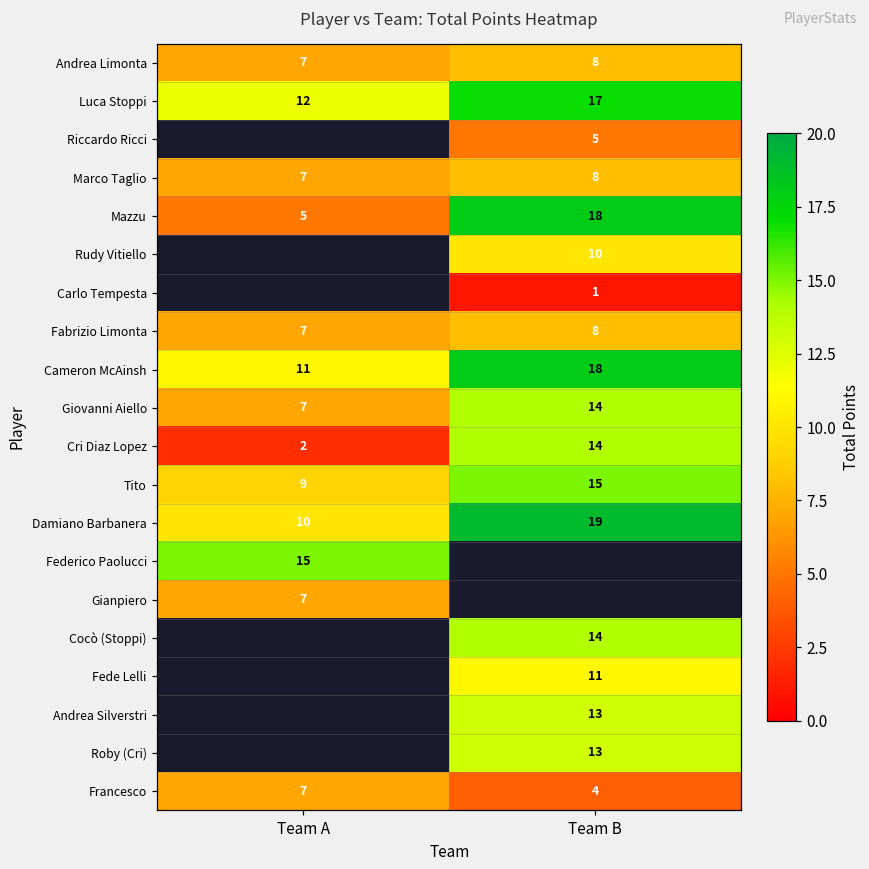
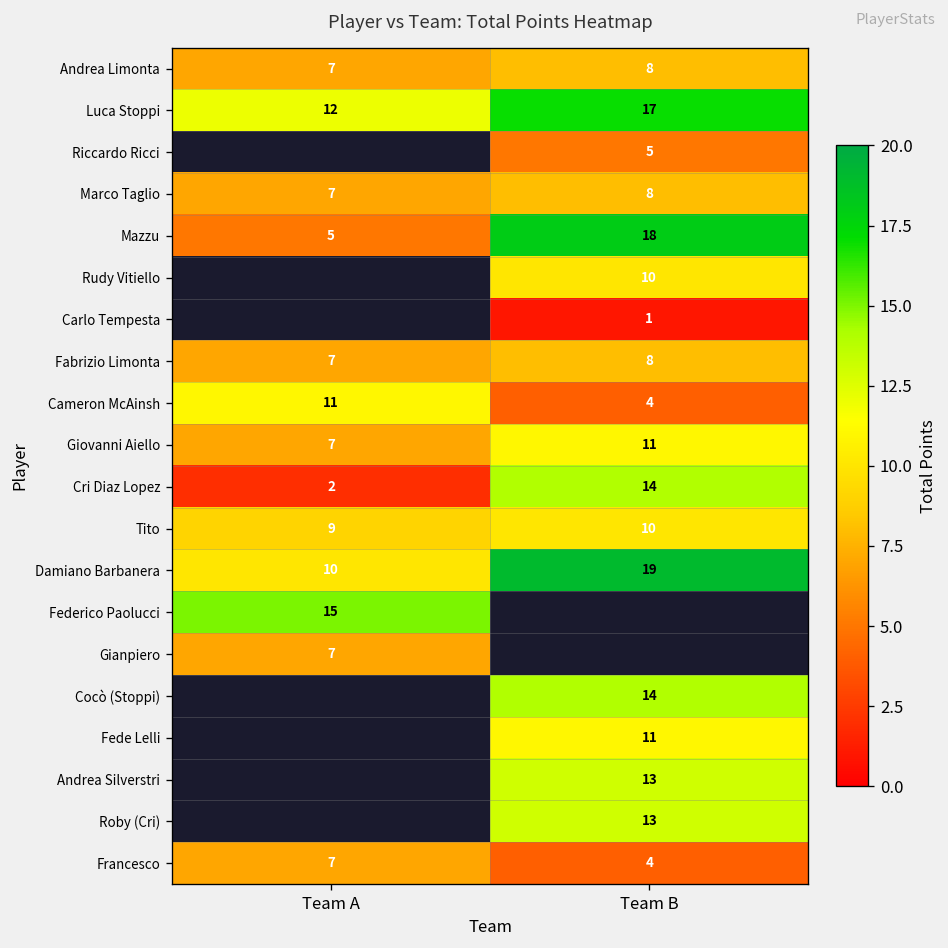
  {
    "Andrea Limonta": {
      "Team A": 7,
      "Team B": 8
    },
    "Luca Stoppi": {
      "Team A": 12,
      "Team B": 17
    },
    "Riccardo Ricci": {
      "Team B": 5
    },
    "Marco Taglio": {
      "Team A": 7,
      "Team B": 8
    },
    "Mazzu": {
      "Team A": 5,
      "Team B": 18
    },
    "Rudy Vitiello": {
      "Team B": 10
    },
    "Carlo Tempesta": {
      "Team B": 1
    },
    "Fabrizio Limonta": {
      "Team A": 7,
      "Team B": 8
    },
    "Cameron McAinsh": {
      "Team A": 11,
-     "Team B": 18
+     "Team B": 4
    },
    "Giovanni Aiello": {
      "Team A": 7,
-     "Team B": 14
+     "Team B": 11
    },
    "Cri Diaz Lopez": {
      "Team A": 2,
      "Team B": 14
    },
    "Tito": {
      "Team A": 9,
-     "Team B": 15
+     "Team B": 10
    },
    "Damiano Barbanera": {
      "Team A": 10,
      "Team B": 19
    },
    "Federico Paolucci": {
      "Team A": 15
    },
    "Gianpiero": {
      "Team A": 7
    },
    "Cocò (Stoppi)": {
      "Team B": 14
    },
    "Fede Lelli": {
      "Team B": 11
    },
    "Andrea Silverstri": {
      "Team B": 13
    },
    "Roby (Cri)": {
      "Team B": 13
    },
    "Francesco": {
      "Team A": 7,
      "Team B": 4
    }
  }
